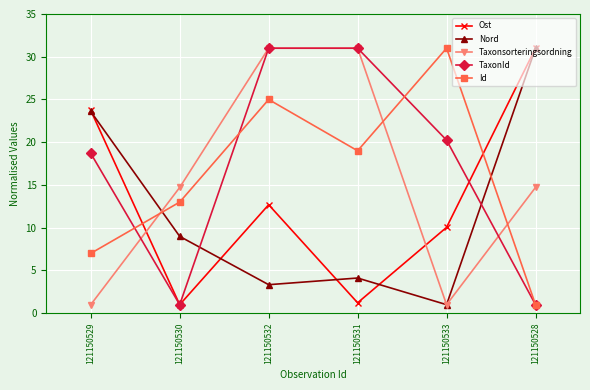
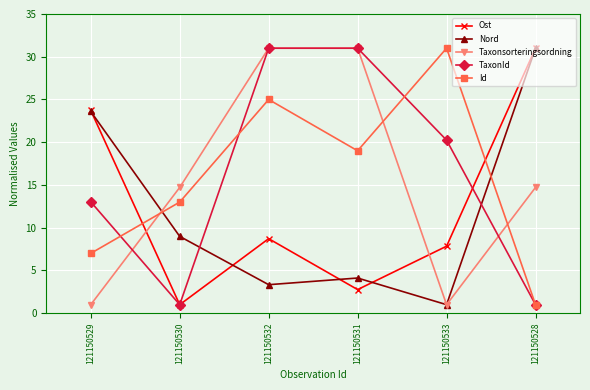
  {
    "Ost": {
-     "121150532": 13,
-     "121150531": 1,
-     "121150533": 10
+     "121150532": 9,
+     "121150531": 3,
+     "121150533": 8
    },
    "Nord": {
      "121150530": 9,
      "121150532": 3,
      "121150531": 4
    },
    "TaxonId": {
-     "121150529": 19,
+     "121150529": 13,
      "121150533": 20
    }
  }
